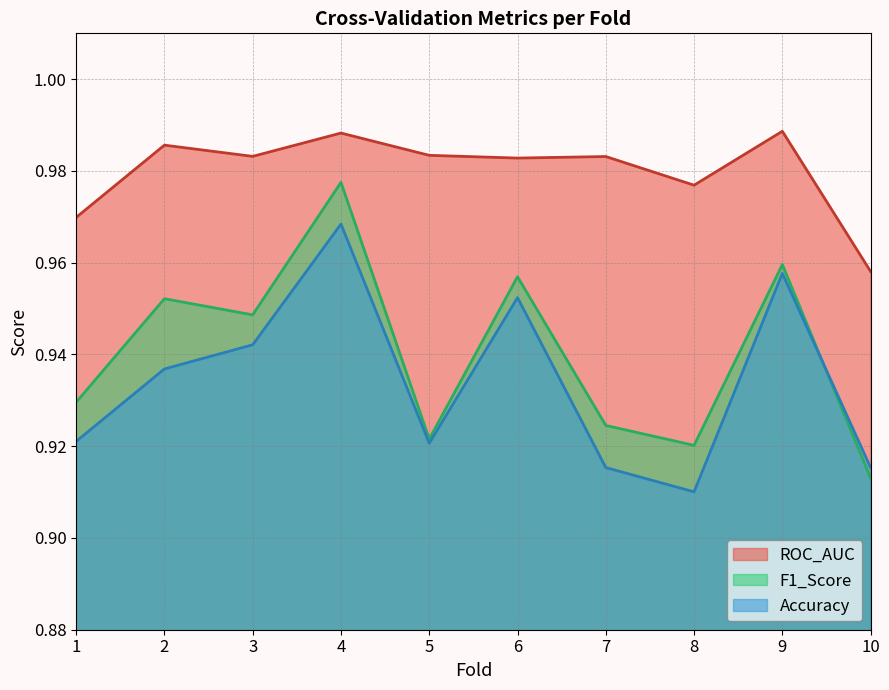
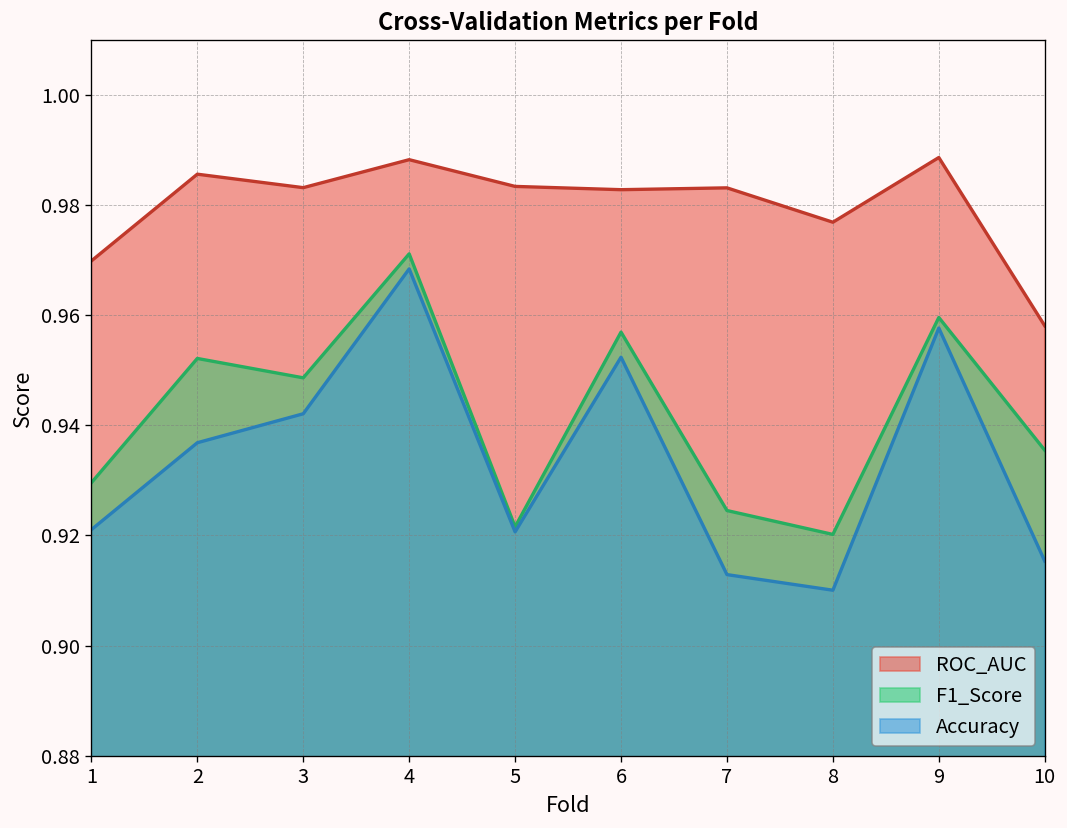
  {
    "ROC_AUC": {
      "1": 0.970,
      "2": 0.986,
      "3": 0.983,
      "4": 0.988,
      "5": 0.983,
      "6": 0.983,
      "7": 0.983,
      "8": 0.977,
      "9": 0.989,
      "10": 0.958
    },
    "F1_Score": {
      "1": 0.930,
      "2": 0.952,
      "3": 0.949,
-     "4": 0.978,
+     "4": 0.971,
      "5": 0.922,
      "6": 0.957,
      "7": 0.925,
      "8": 0.920,
      "9": 0.960,
-     "10": 0.913
+     "10": 0.935
    },
    "Accuracy": {
      "1": 0.921,
      "2": 0.937,
      "3": 0.942,
      "4": 0.968,
      "5": 0.921,
      "6": 0.952,
-     "7": 0.915,
+     "7": 0.913,
      "8": 0.910,
      "9": 0.958,
      "10": 0.915
    }
  }
